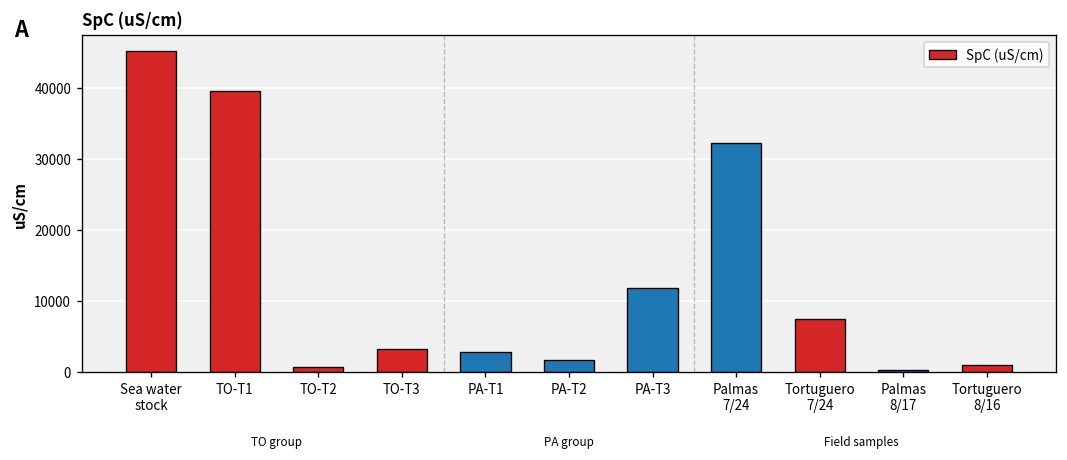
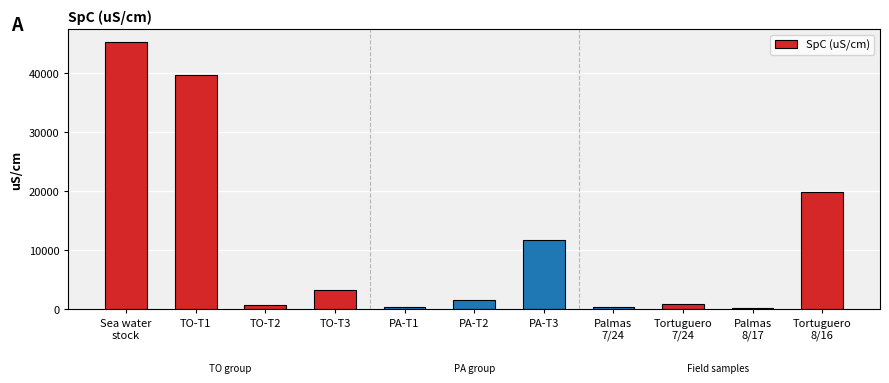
  {
    "Sea water stock": 45000,
    "TO-T1": 40000,
    "TO-T2": 1000,
    "TO-T3": 3000,
-   "PA-T1": 3000,
+   "PA-T1": 0,
    "PA-T2": 2000,
    "PA-T3": 12000,
-   "Palmas 7/24": 32000,
-   "Tortuguero 7/24": 7000,
-   "Tortuguero 8/16": 1000
+   "Palmas 7/24": 0,
+   "Tortuguero 7/24": 1000,
+   "Tortuguero 8/16": 20000
  }
